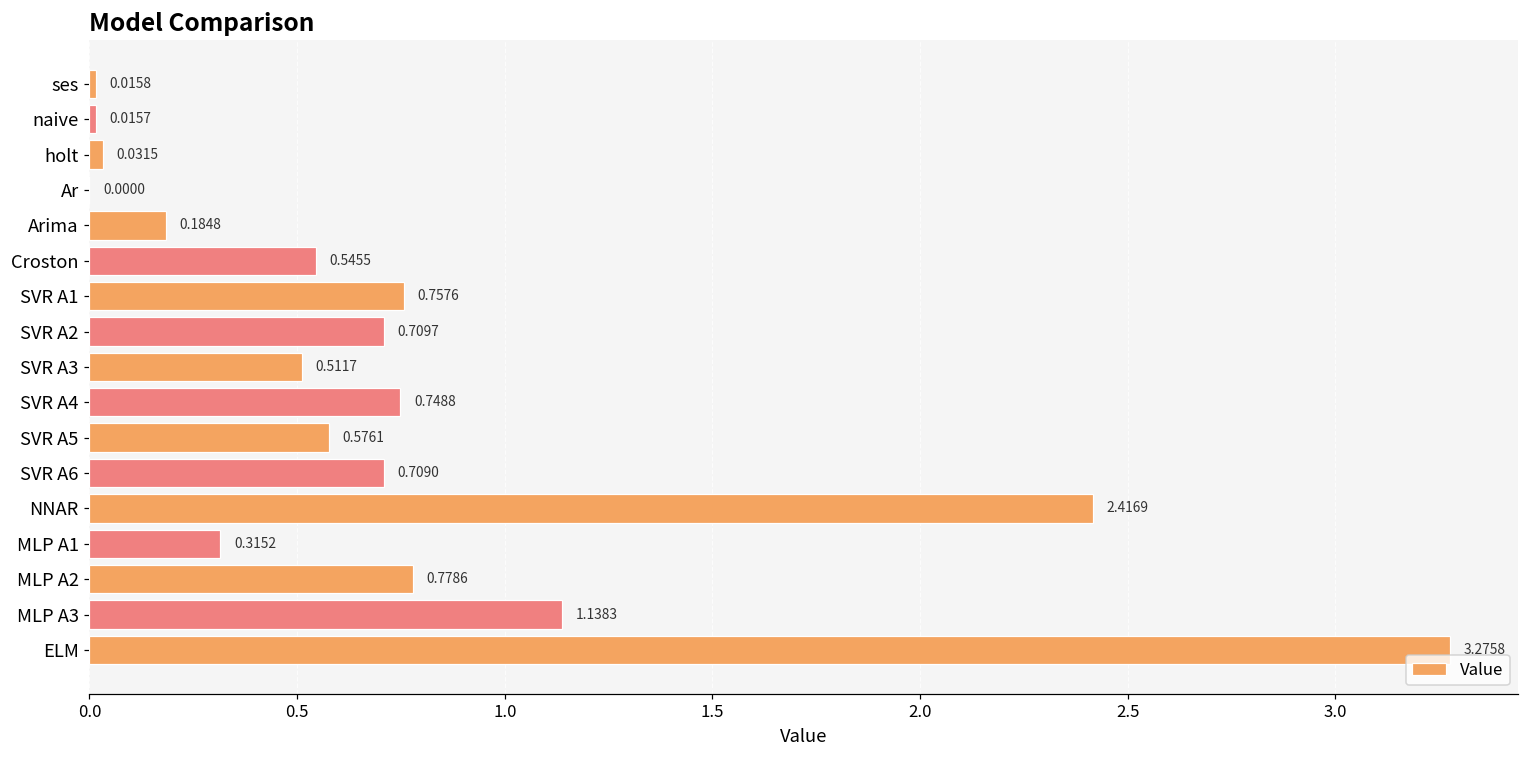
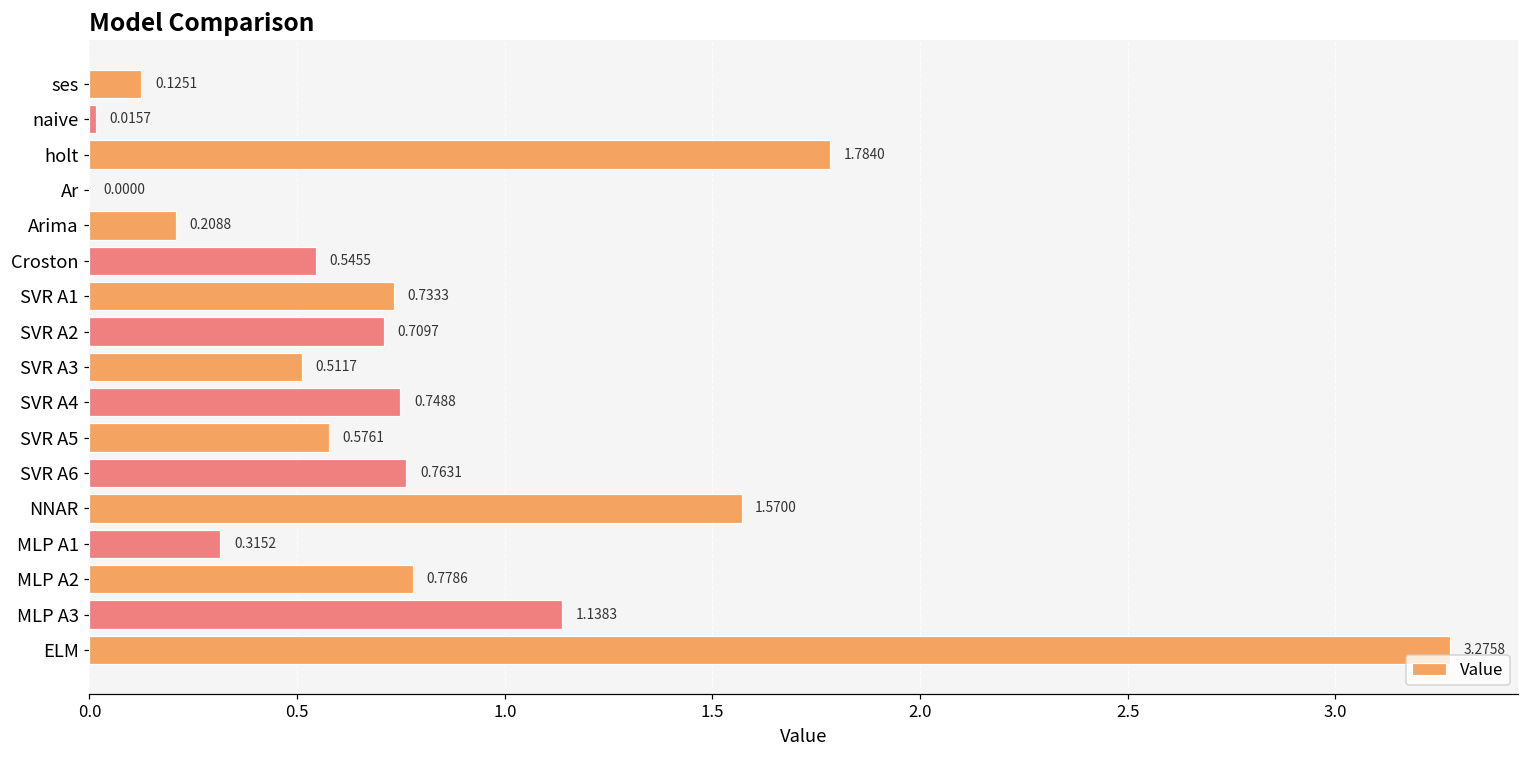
  {
-   "ses": 0.0158,
+   "ses": 0.1251,
    "naive": 0.0157,
-   "holt": 0.0315,
+   "holt": 1.7840,
    "Ar": 0.0000,
-   "Arima": 0.1848,
+   "Arima": 0.2088,
    "Croston": 0.5455,
-   "SVR A1": 0.7576,
+   "SVR A1": 0.7333,
    "SVR A2": 0.7097,
    "SVR A3": 0.5117,
    "SVR A4": 0.7488,
    "SVR A5": 0.5761,
-   "SVR A6": 0.7090,
-   "NNAR": 2.4169,
+   "SVR A6": 0.7631,
+   "NNAR": 1.5700,
    "MLP A1": 0.3152,
    "MLP A2": 0.7786,
    "MLP A3": 1.1383
  }
